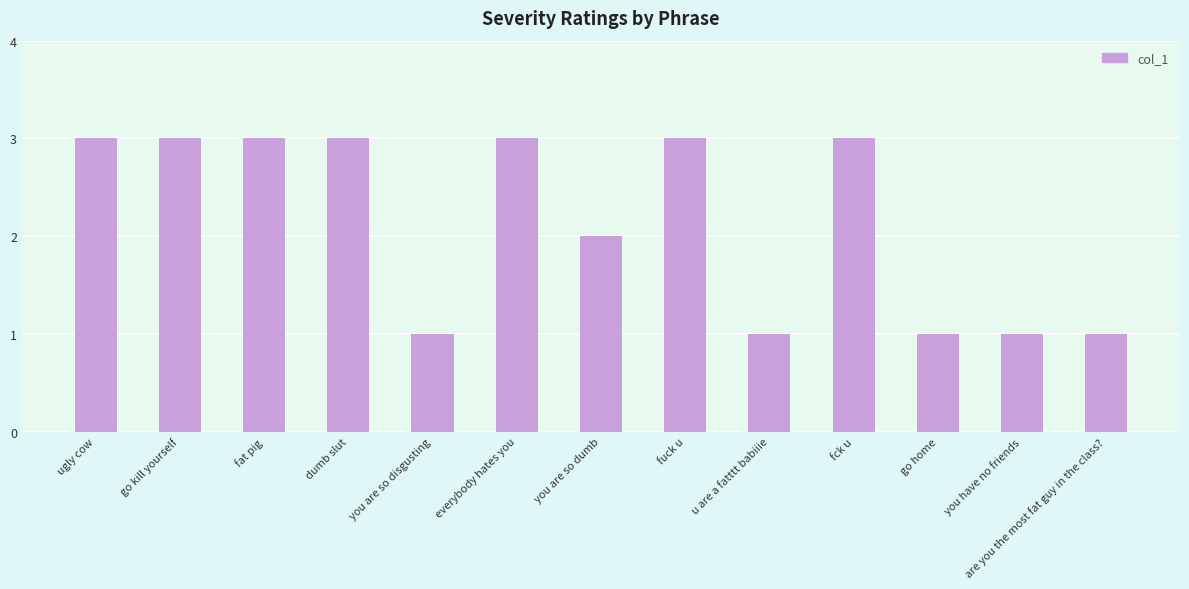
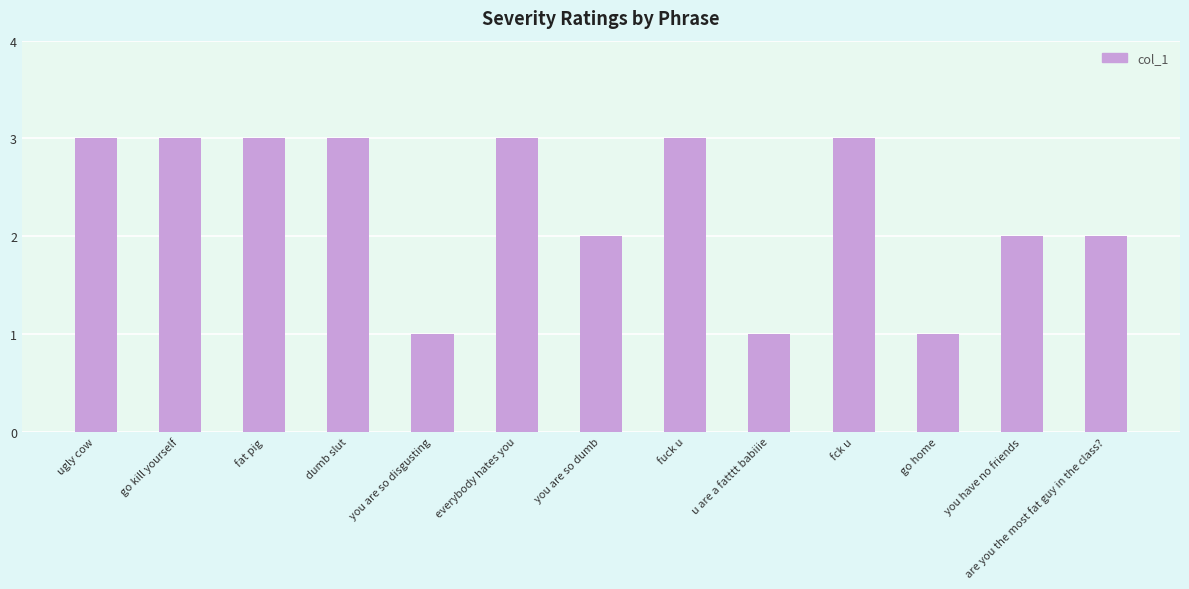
  {
    "ugly cow": 3,
    "go kill yourself": 3,
    "fat pig": 3,
    "dumb slut": 3,
    "you are so disgusting": 1,
    "everybody hates you": 3,
    "you are so dumb": 2,
    "fuck u": 3,
    "u are a fatttt babiiie": 1,
    "fck u": 3,
    "go home": 1,
-   "you have no friends": 1,
-   "are you the most fat guy in the class?": 1
+   "you have no friends": 2,
+   "are you the most fat guy in the class?": 2
  }
